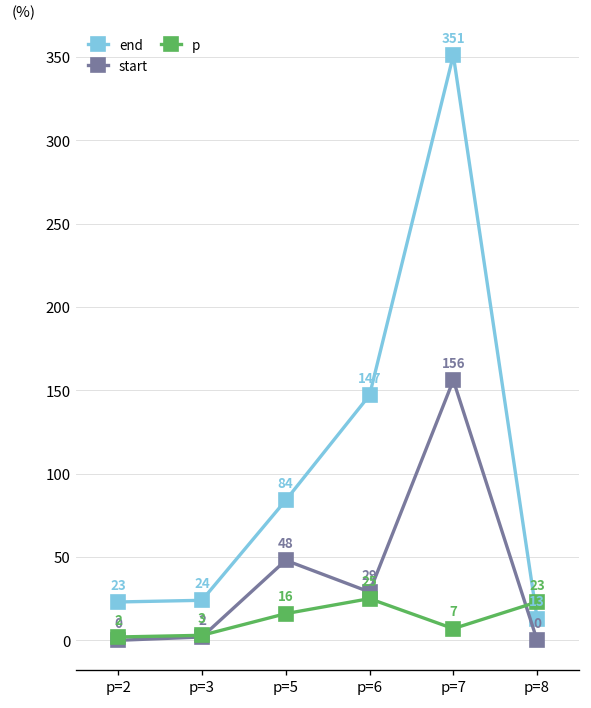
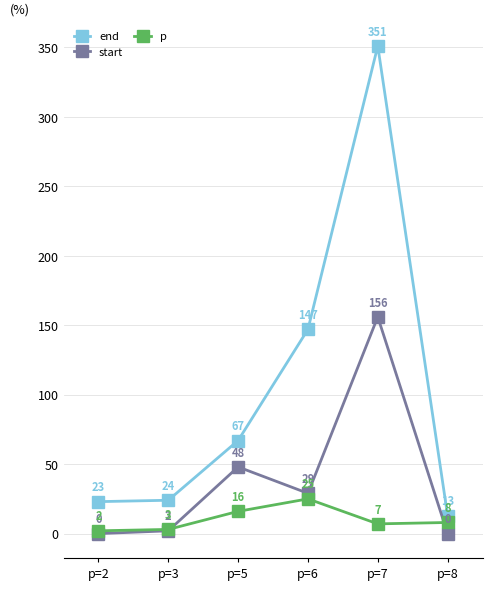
  {
    "end": {
      "p=2": 23,
      "p=3": 24,
-     "p=5": 84,
+     "p=5": 67,
      "p=6": 147,
      "p=7": 351
    },
    "start": {
      "p=5": 48,
      "p=7": 156
    },
    "p": {
      "p=5": 16,
      "p=7": 7,
-     "p=8": 23
+     "p=8": 8
    }
  }
